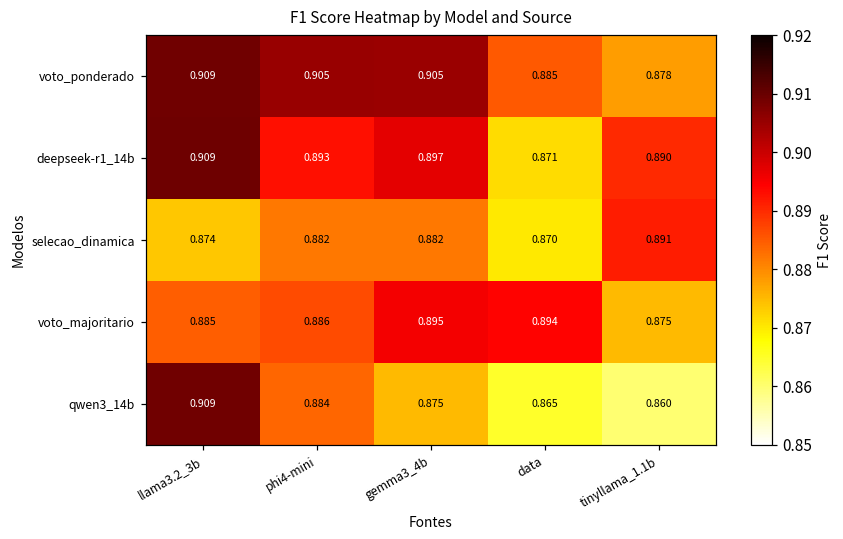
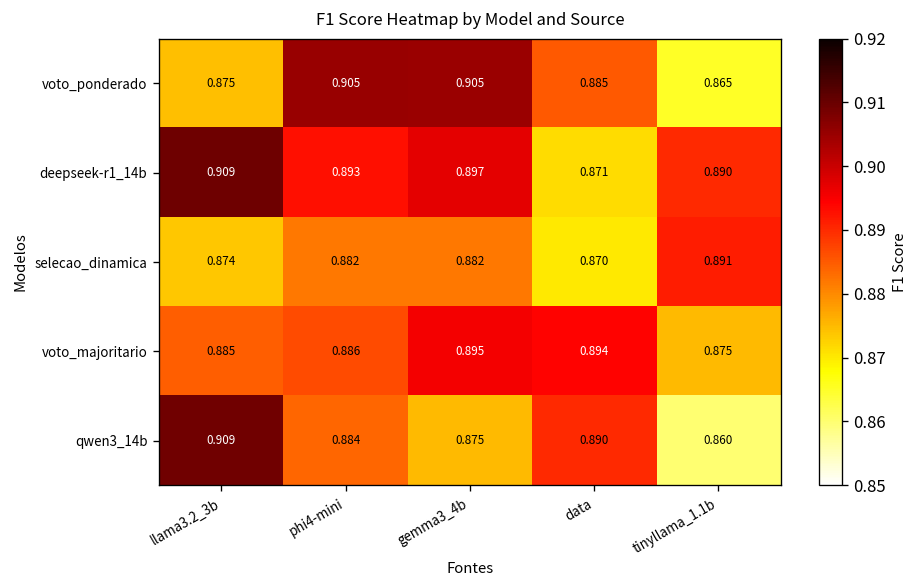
  {
    "voto_ponderado": {
-     "llama3.2_3b": 0.909,
+     "llama3.2_3b": 0.875,
      "phi4-mini": 0.905,
      "gemma3_4b": 0.905,
      "data": 0.885,
-     "tinyllama_1.1b": 0.878
+     "tinyllama_1.1b": 0.865
    },
    "deepseek-r1_14b": {
      "llama3.2_3b": 0.909,
      "phi4-mini": 0.893,
      "gemma3_4b": 0.897,
      "data": 0.871,
      "tinyllama_1.1b": 0.890
    },
    "selecao_dinamica": {
      "llama3.2_3b": 0.874,
      "phi4-mini": 0.882,
      "gemma3_4b": 0.882,
      "data": 0.870,
      "tinyllama_1.1b": 0.891
    },
    "voto_majoritario": {
      "llama3.2_3b": 0.885,
      "phi4-mini": 0.886,
      "gemma3_4b": 0.895,
      "data": 0.894,
      "tinyllama_1.1b": 0.875
    },
    "qwen3_14b": {
      "llama3.2_3b": 0.909,
      "phi4-mini": 0.884,
      "gemma3_4b": 0.875,
-     "data": 0.865,
+     "data": 0.890,
      "tinyllama_1.1b": 0.860
    }
  }
